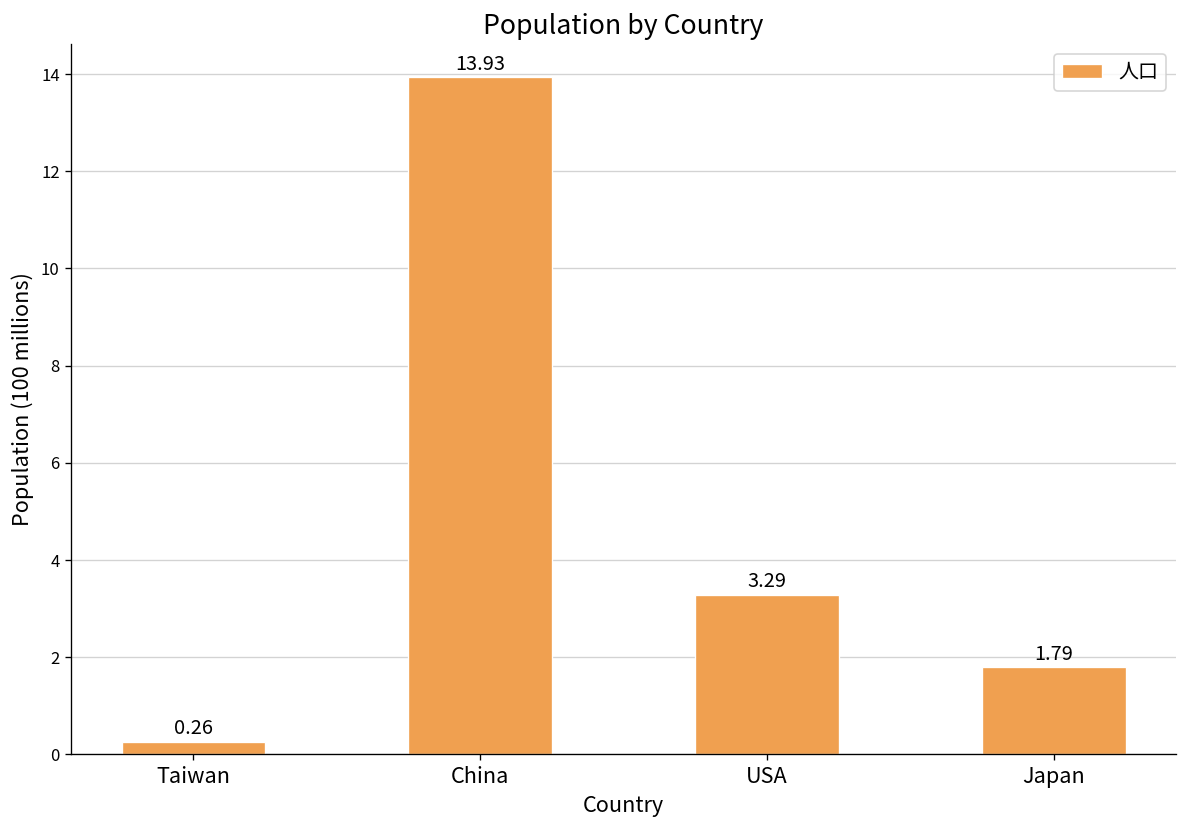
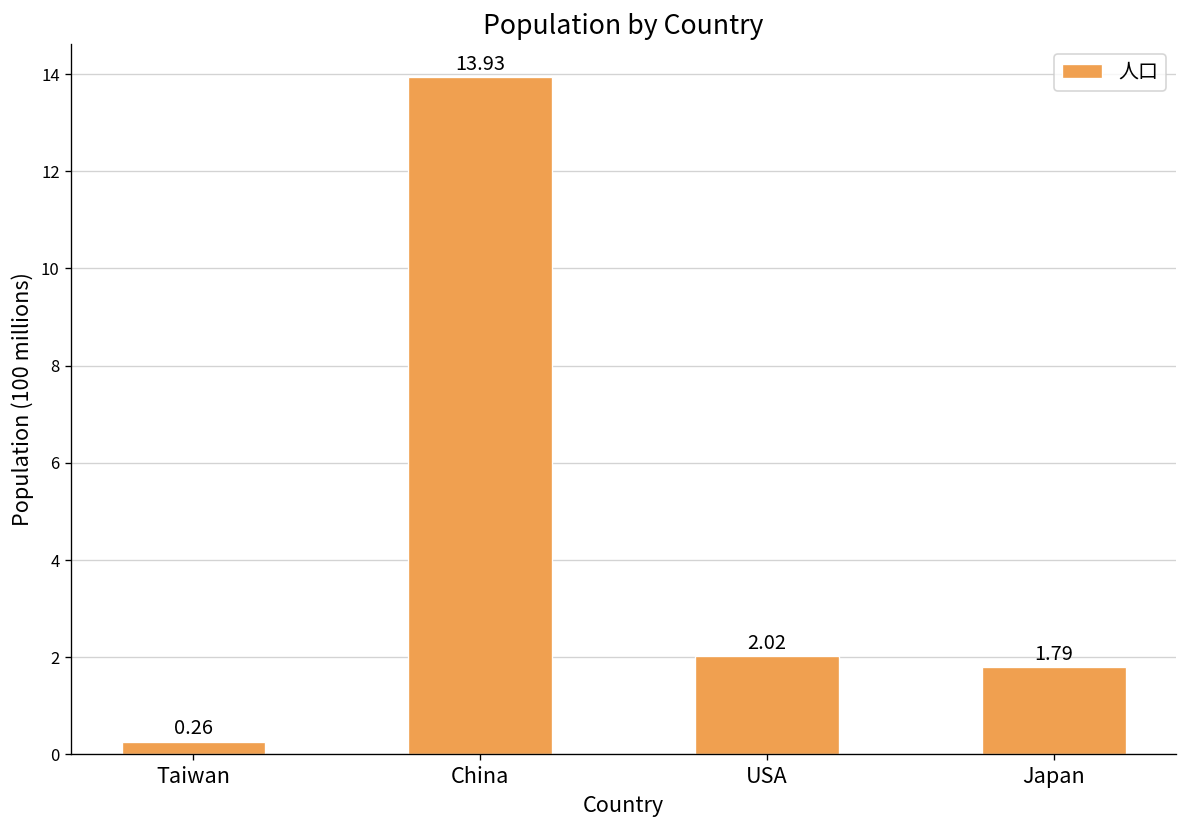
  {
    "Taiwan": 0.26,
    "China": 13.93,
-   "USA": 3.29,
+   "USA": 2.02,
    "Japan": 1.79
  }
